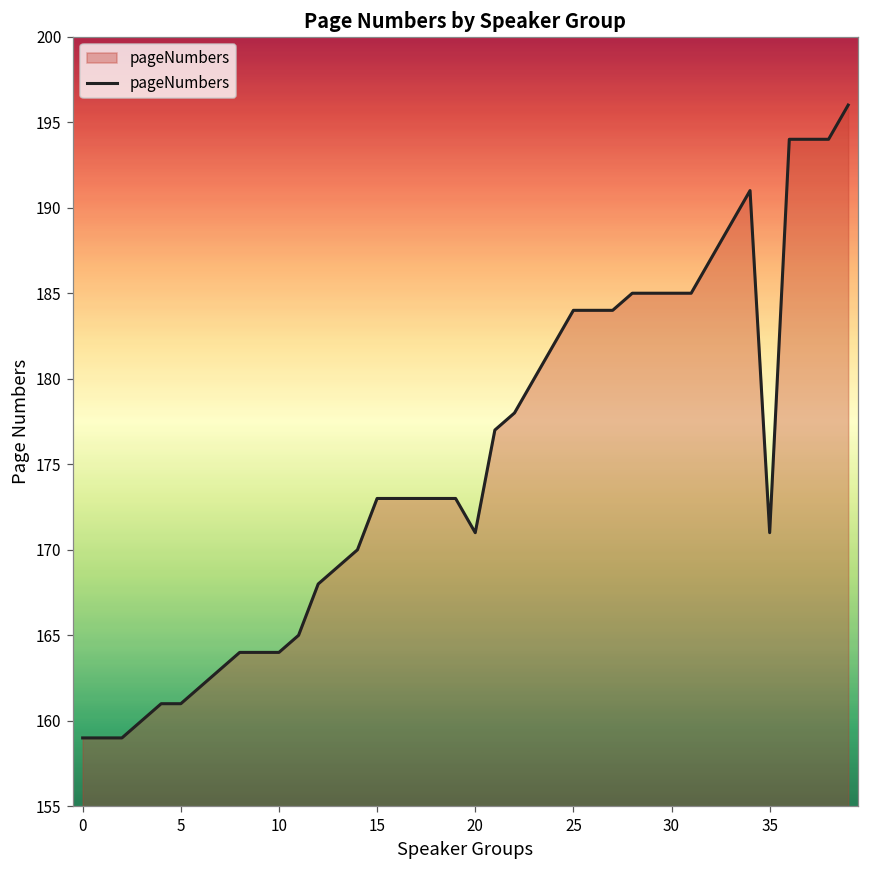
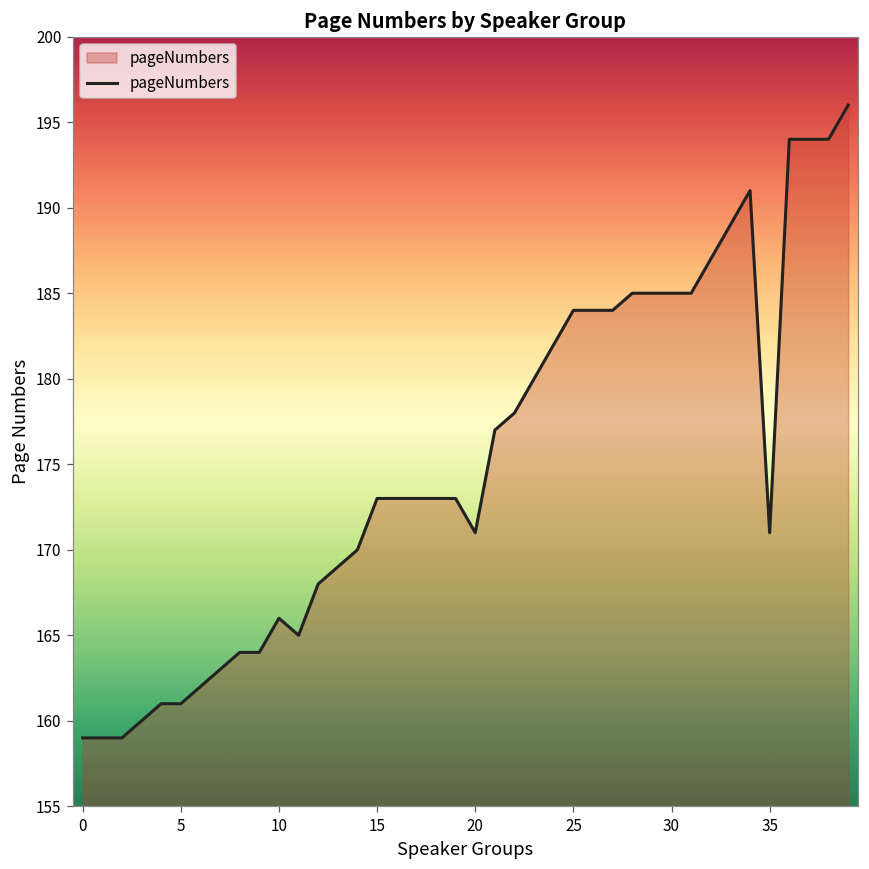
  {
    "0": 159,
    "5": 161,
-   "10": 164,
+   "10": 166,
    "15": 173,
    "20": 171,
    "25": 184,
    "30": 185,
    "35": 171
  }
